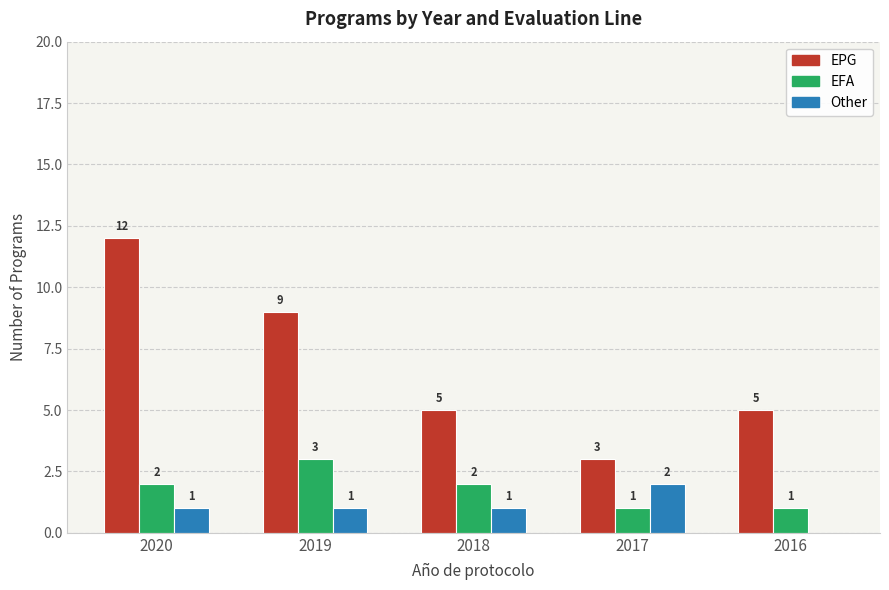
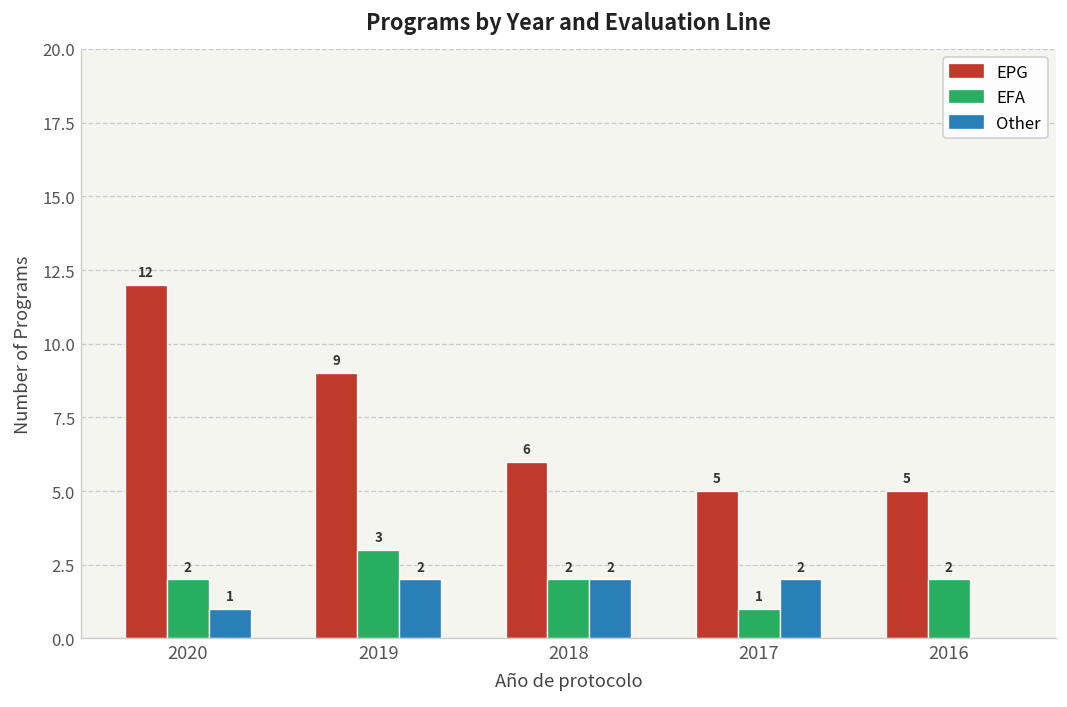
  {
    "EPG": {
      "2020": 12,
      "2019": 9,
-     "2018": 5,
-     "2017": 3,
+     "2018": 6,
+     "2017": 5,
      "2016": 5
    },
    "EFA": {
      "2020": 2,
      "2019": 3,
      "2018": 2,
      "2017": 1,
-     "2016": 1
+     "2016": 2
    },
    "Other": {
      "2020": 1,
-     "2019": 1,
-     "2018": 1,
+     "2019": 2,
+     "2018": 2,
      "2017": 2
    }
  }
